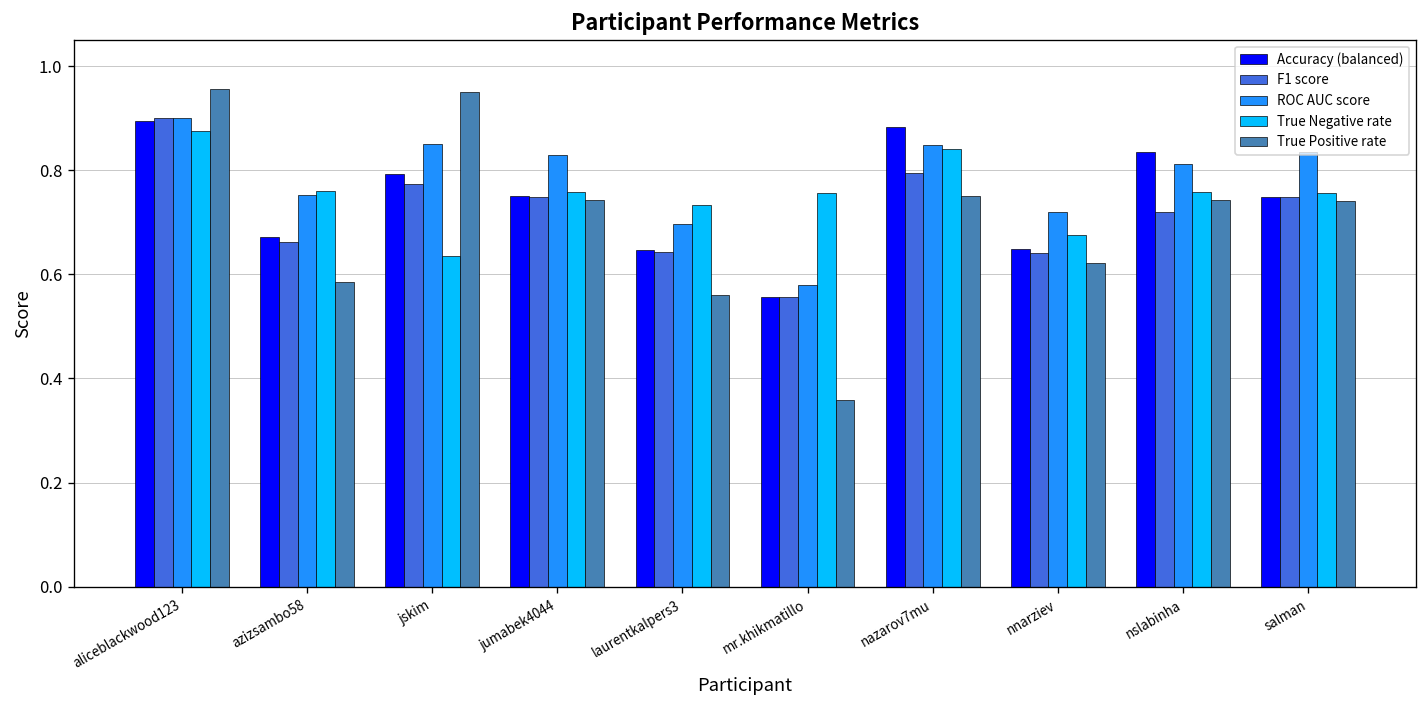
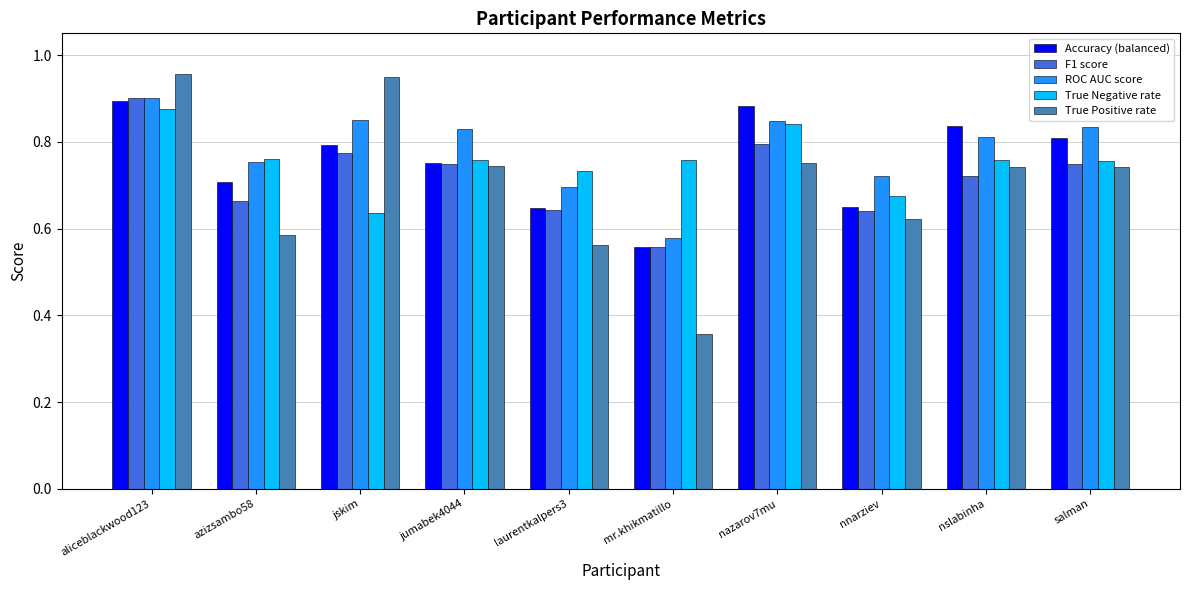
  {
    "Accuracy (balanced)": {
      "aliceblackwood123": 0.89,
-     "azizsambo58": 0.67,
+     "azizsambo58": 0.71,
      "jskim": 0.79,
      "jumabek4044": 0.75,
      "laurentkalpers3": 0.65,
      "mr.khikmatillo": 0.56,
      "nazarov7mu": 0.88,
      "nnarziev": 0.65,
      "nslabinha": 0.84,
-     "salman": 0.75
+     "salman": 0.81
    }
  }
